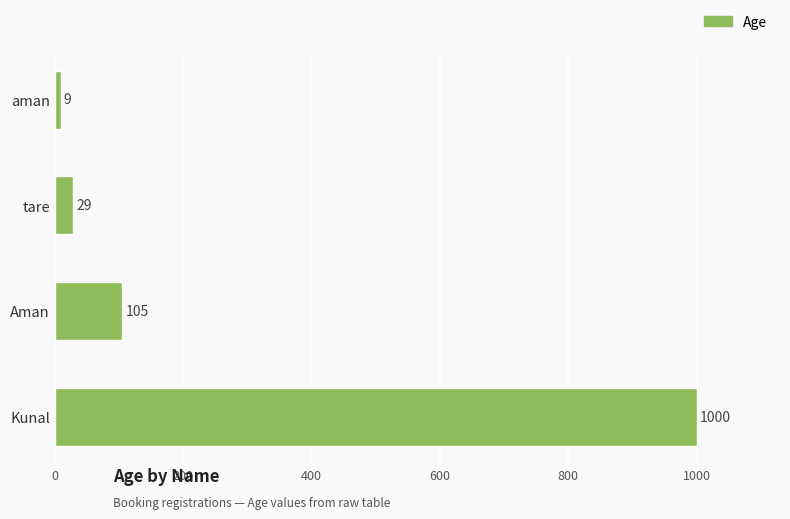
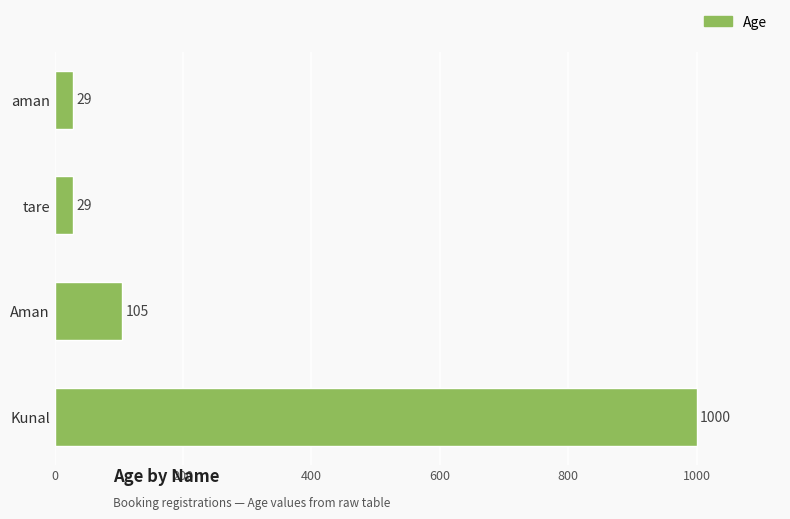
  {
-   "aman": 9,
+   "aman": 29,
    "tare": 29,
    "Aman": 105,
    "Kunal": 1000
  }
